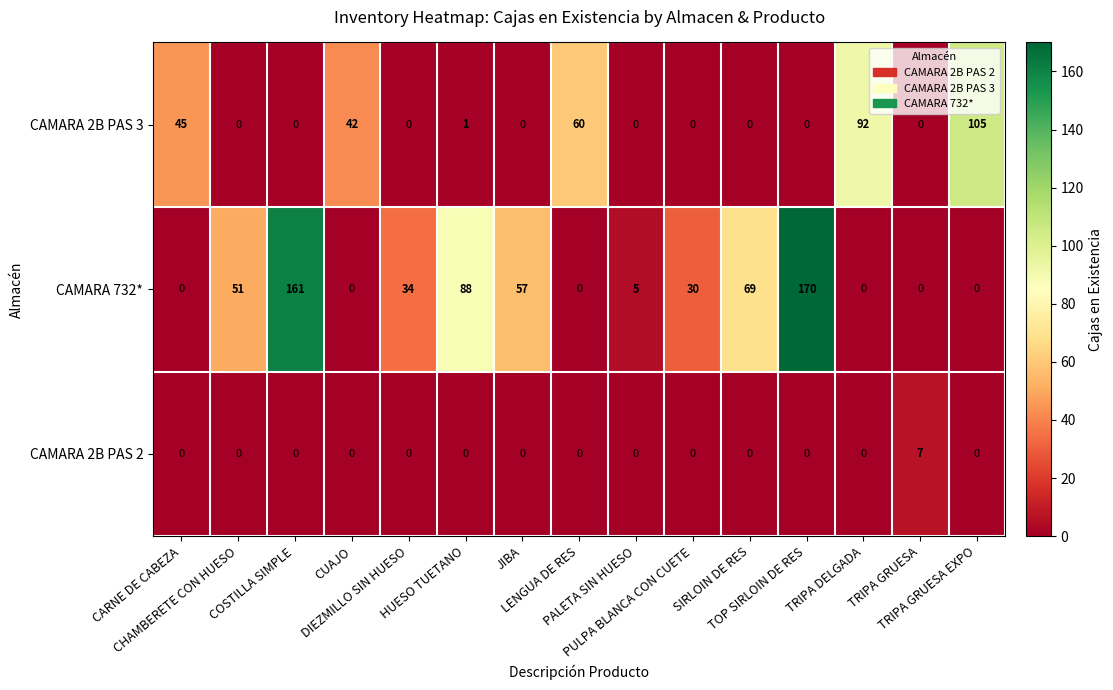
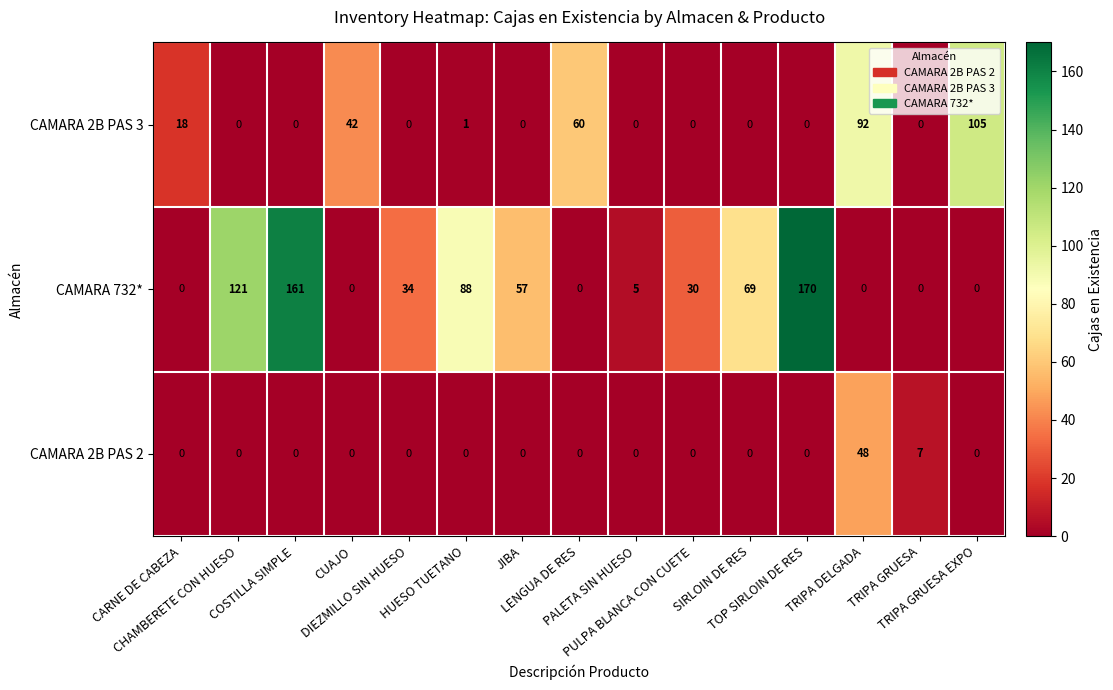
  {
    "CAMARA 2B PAS 3": {
-     "CARNE DE CABEZA": 45,
+     "CARNE DE CABEZA": 18,
      "CHAMBERETE CON HUESO": 0,
      "COSTILLA SIMPLE": 0,
      "CUAJO": 42,
      "DIEZMILLO SIN HUESO": 0,
      "HUESO TUETANO": 1,
      "JIBA": 0,
      "LENGUA DE RES": 60,
      "PALETA SIN HUESO": 0,
      "PULPA BLANCA CON CUETE": 0,
      "SIRLOIN DE RES": 0,
      "TOP SIRLOIN DE RES": 0,
      "TRIPA DELGADA": 92,
      "TRIPA GRUESA": 0,
      "TRIPA GRUESA EXPO": 105
    },
    "CAMARA 732*": {
      "CARNE DE CABEZA": 0,
-     "CHAMBERETE CON HUESO": 51,
+     "CHAMBERETE CON HUESO": 121,
      "COSTILLA SIMPLE": 161,
      "CUAJO": 0,
      "DIEZMILLO SIN HUESO": 34,
      "HUESO TUETANO": 88,
      "JIBA": 57,
      "LENGUA DE RES": 0,
      "PALETA SIN HUESO": 5,
      "PULPA BLANCA CON CUETE": 30,
      "SIRLOIN DE RES": 69,
      "TOP SIRLOIN DE RES": 170,
      "TRIPA DELGADA": 0,
      "TRIPA GRUESA": 0,
      "TRIPA GRUESA EXPO": 0
    },
    "CAMARA 2B PAS 2": {
      "CARNE DE CABEZA": 0,
      "CHAMBERETE CON HUESO": 0,
      "COSTILLA SIMPLE": 0,
      "CUAJO": 0,
      "DIEZMILLO SIN HUESO": 0,
      "HUESO TUETANO": 0,
      "JIBA": 0,
      "LENGUA DE RES": 0,
      "PALETA SIN HUESO": 0,
      "PULPA BLANCA CON CUETE": 0,
      "SIRLOIN DE RES": 0,
      "TOP SIRLOIN DE RES": 0,
-     "TRIPA DELGADA": 0,
+     "TRIPA DELGADA": 48,
      "TRIPA GRUESA": 7,
      "TRIPA GRUESA EXPO": 0
    }
  }
